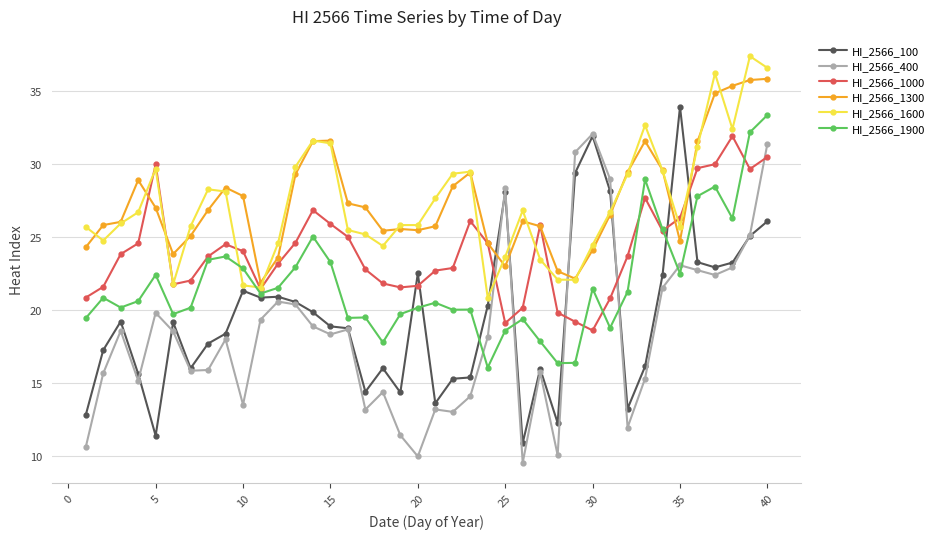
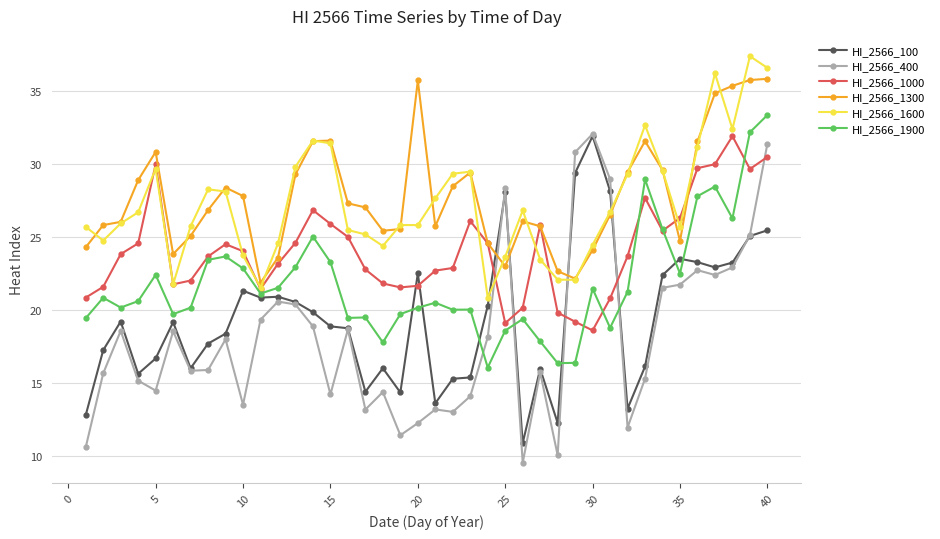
  {
    "HI_2566_100": {
-     "5": 11.4,
+     "5": 16.7,
      "10": 21.3,
      "15": 18.9,
      "20": 22.5,
      "25": 28.1,
-     "35": 33.9,
-     "40": 26.1
+     "35": 23.5,
+     "40": 25.5
    },
    "HI_2566_400": {
-     "5": 19.8,
+     "5": 14.5,
      "10": 13.5,
-     "15": 18.3,
-     "20": 10.0,
+     "15": 14.2,
+     "20": 12.3,
      "25": 28.3,
-     "35": 23.1,
+     "35": 21.8,
      "40": 31.4
    },
    "HI_2566_1000": {
      "5": 30.0,
      "10": 24.0,
      "15": 25.9,
      "20": 21.7,
      "25": 19.1,
      "30": 18.6,
      "35": 26.3,
      "40": 30.5
    },
    "HI_2566_1300": {
-     "5": 27.0,
+     "5": 30.8,
      "10": 27.8,
      "15": 31.6,
-     "20": 25.5,
+     "20": 35.7,
      "25": 23.0,
      "30": 24.1,
      "35": 24.7,
      "40": 35.9
    },
    "HI_2566_1600": {
      "5": 29.7,
-     "10": 21.7,
+     "10": 23.8,
      "15": 31.4,
      "20": 25.8,
      "25": 23.7,
      "30": 24.5,
      "35": 25.7,
      "40": 36.6
    },
    "HI_2566_1900": {
      "5": 22.4,
      "10": 22.9,
      "15": 23.3,
      "20": 20.2,
      "25": 18.6,
      "30": 21.5,
      "35": 22.5,
      "40": 33.4
    }
  }
